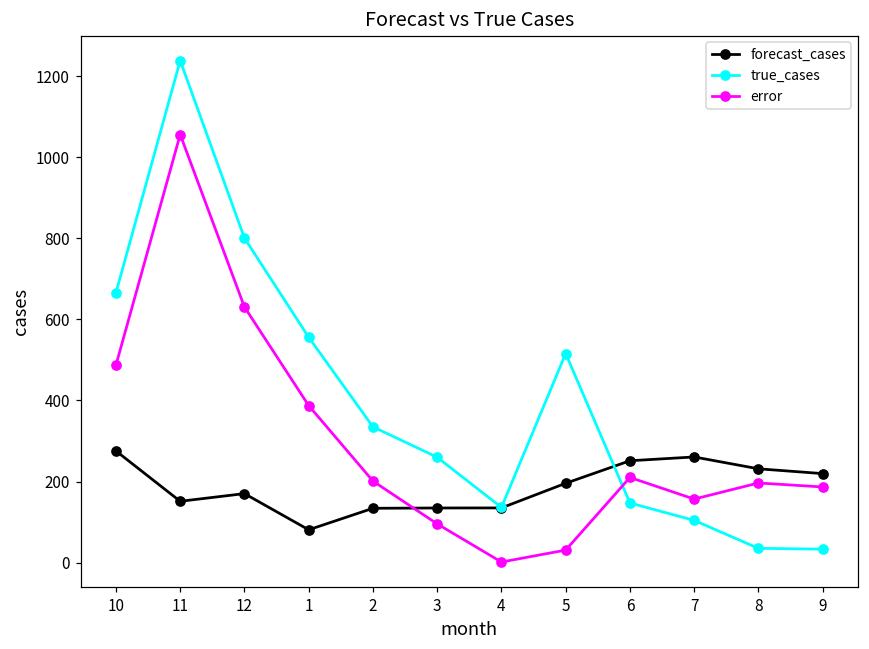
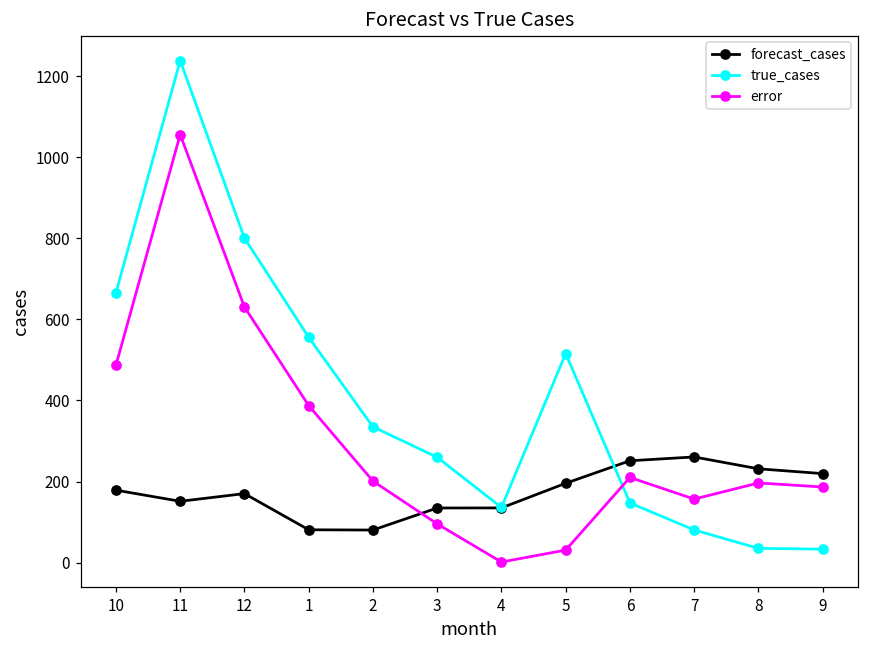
  {
    "forecast_cases": {
-     "10": 280,
+     "10": 180,
      "11": 150,
      "12": 170,
      "1": 80,
-     "2": 130,
+     "2": 80,
      "3": 130,
      "5": 200,
      "6": 250,
      "7": 260,
      "8": 230,
      "9": 220
    },
    "true_cases": {
      "10": 670,
      "11": 1240,
      "12": 800,
      "1": 560,
      "2": 340,
      "3": 260,
      "5": 520,
      "6": 150,
-     "7": 100,
+     "7": 80,
      "8": 40,
      "9": 30
    },
    "error": {
      "10": 490,
      "11": 1060,
      "12": 630,
      "1": 390,
      "2": 200,
      "3": 100,
      "4": 0,
      "5": 30,
      "6": 210,
      "7": 160,
      "8": 200,
      "9": 190
    }
  }
